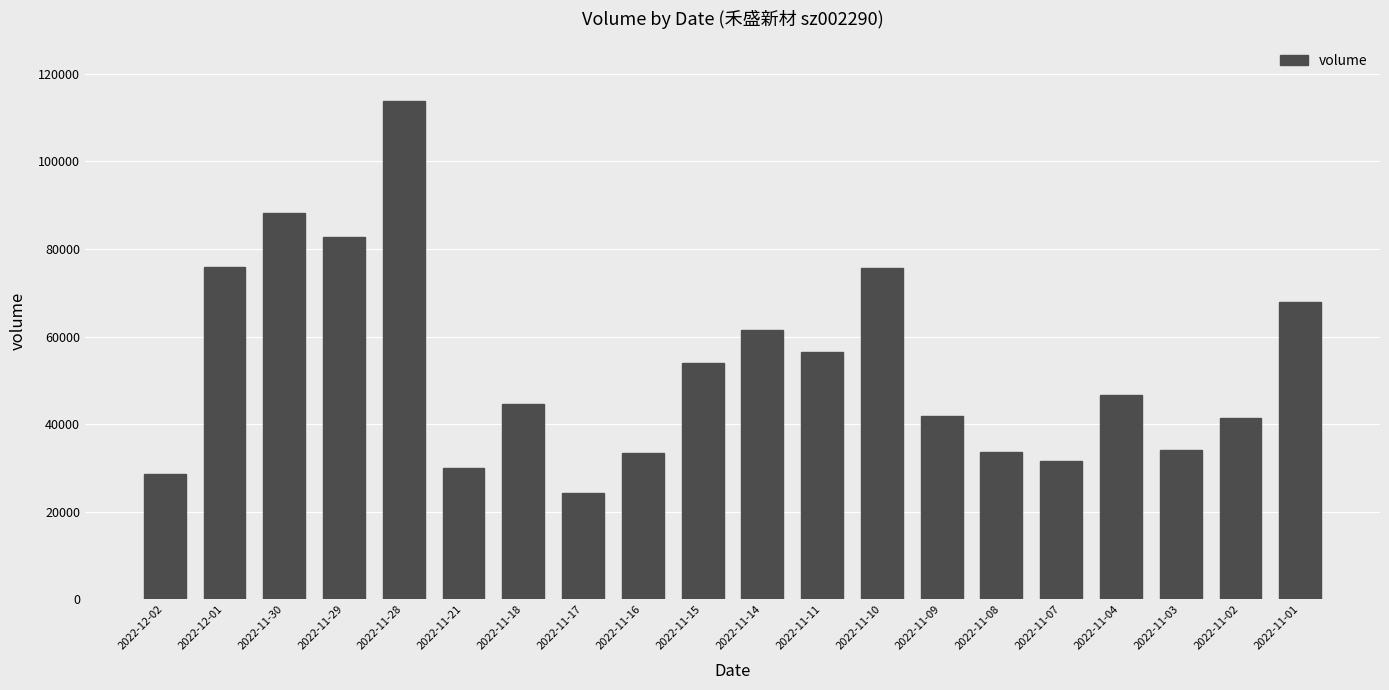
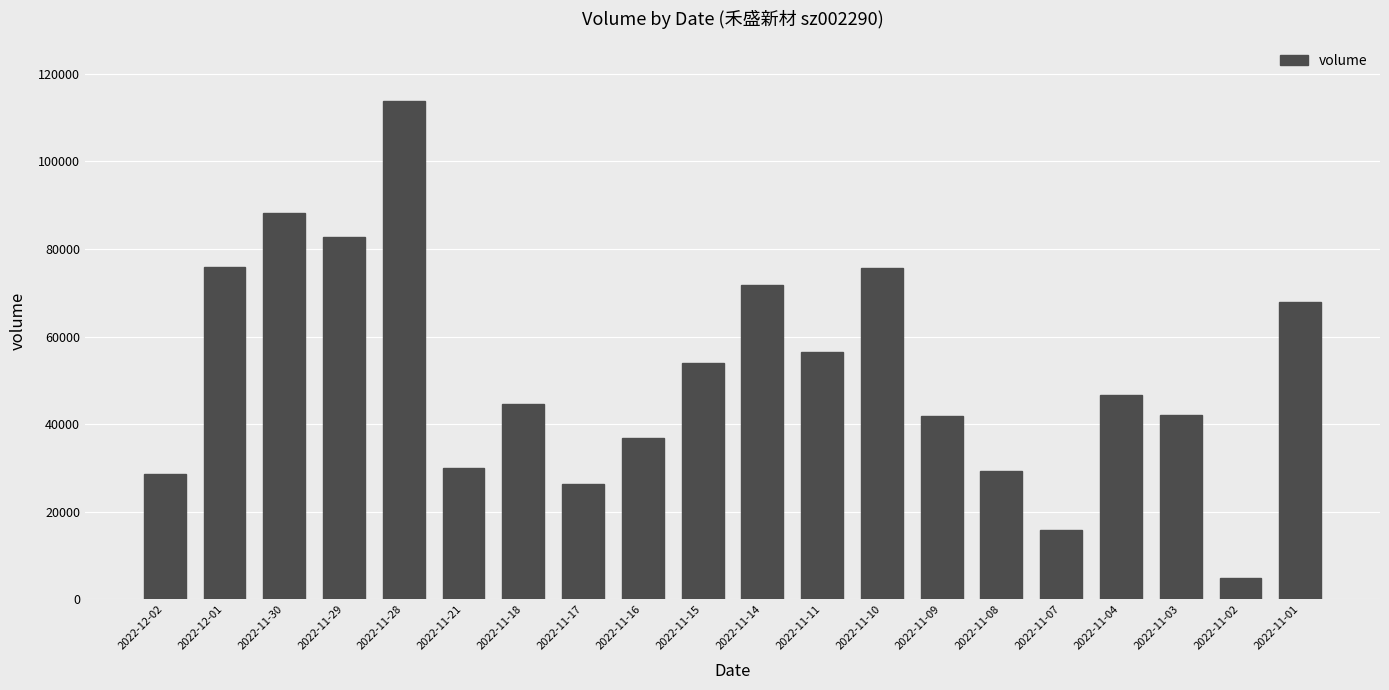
  {
    "2022-12-02": 29000,
    "2022-12-01": 76000,
    "2022-11-30": 88000,
    "2022-11-29": 83000,
    "2022-11-28": 114000,
    "2022-11-21": 30000,
    "2022-11-18": 45000,
-   "2022-11-17": 24000,
-   "2022-11-16": 33000,
+   "2022-11-17": 26000,
+   "2022-11-16": 37000,
    "2022-11-15": 54000,
-   "2022-11-14": 62000,
+   "2022-11-14": 72000,
    "2022-11-11": 57000,
    "2022-11-10": 76000,
    "2022-11-09": 42000,
-   "2022-11-08": 34000,
-   "2022-11-07": 32000,
+   "2022-11-08": 29000,
+   "2022-11-07": 16000,
    "2022-11-04": 47000,
-   "2022-11-03": 34000,
-   "2022-11-02": 41000,
+   "2022-11-03": 42000,
+   "2022-11-02": 5000,
    "2022-11-01": 68000
  }
